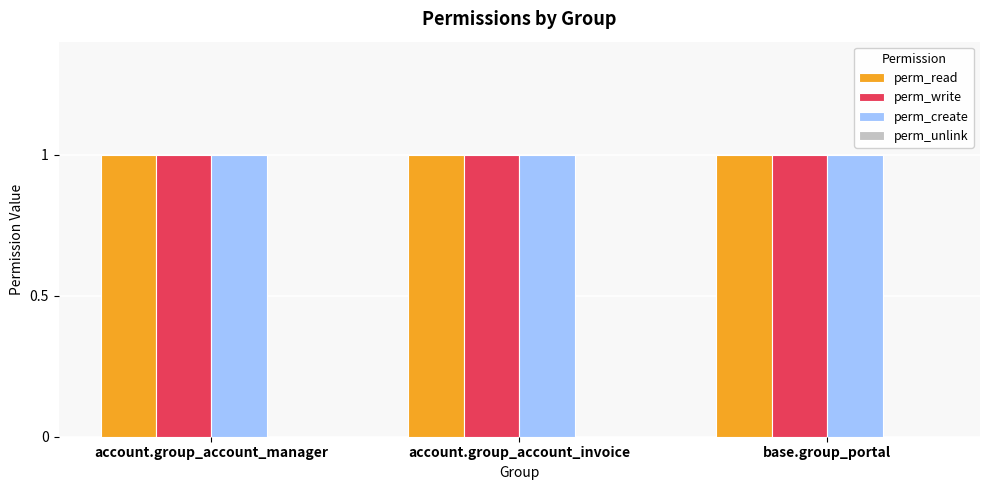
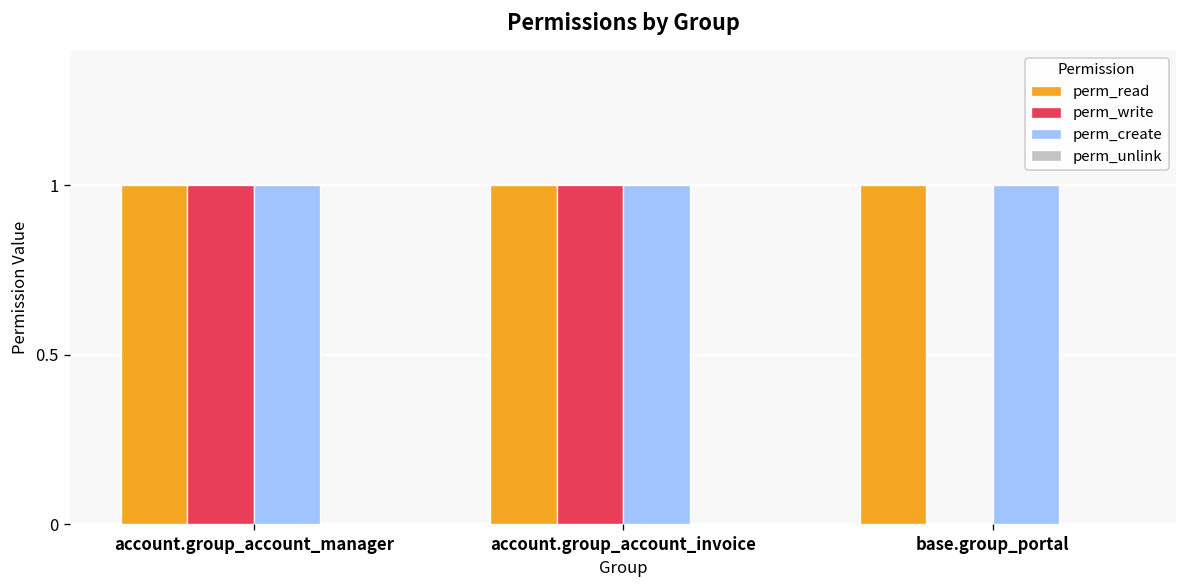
  {
    "perm_read": {
      "account.group_account_manager": 1,
      "account.group_account_invoice": 1,
      "base.group_portal": 1
    },
    "perm_write": {
      "account.group_account_manager": 1,
      "account.group_account_invoice": 1,
-     "base.group_portal": 1
+     "base.group_portal": 0
    },
    "perm_create": {
      "account.group_account_manager": 1,
      "account.group_account_invoice": 1,
      "base.group_portal": 1
    },
    "perm_unlink": {
      "account.group_account_manager": 0,
      "account.group_account_invoice": 0,
      "base.group_portal": 0
    }
  }
